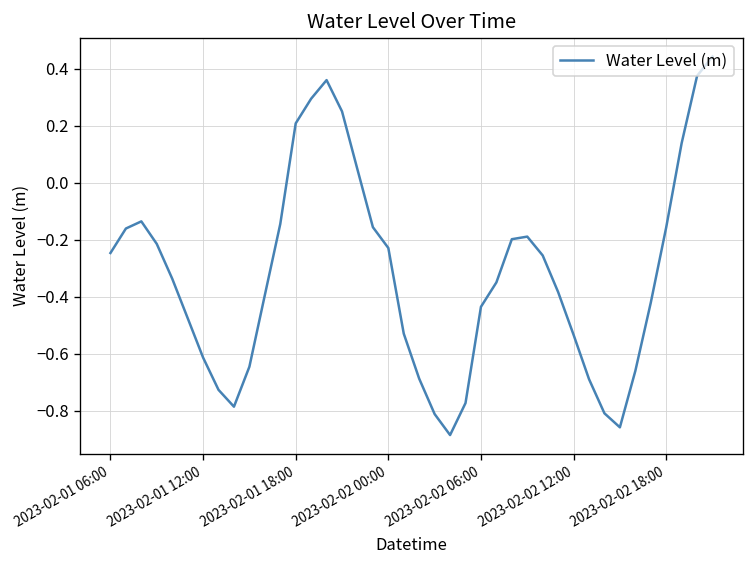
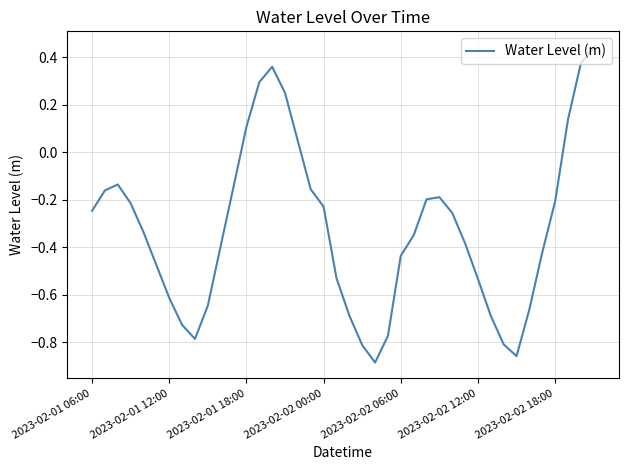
  {
    "2023-02-01 06:00": -0.25,
    "2023-02-01 12:00": -0.61,
-   "2023-02-01 18:00": 0.21,
+   "2023-02-01 18:00": 0.11,
    "2023-02-02 00:00": -0.23,
    "2023-02-02 06:00": -0.44,
    "2023-02-02 12:00": -0.53,
-   "2023-02-02 18:00": -0.16
+   "2023-02-02 18:00": -0.21
  }
